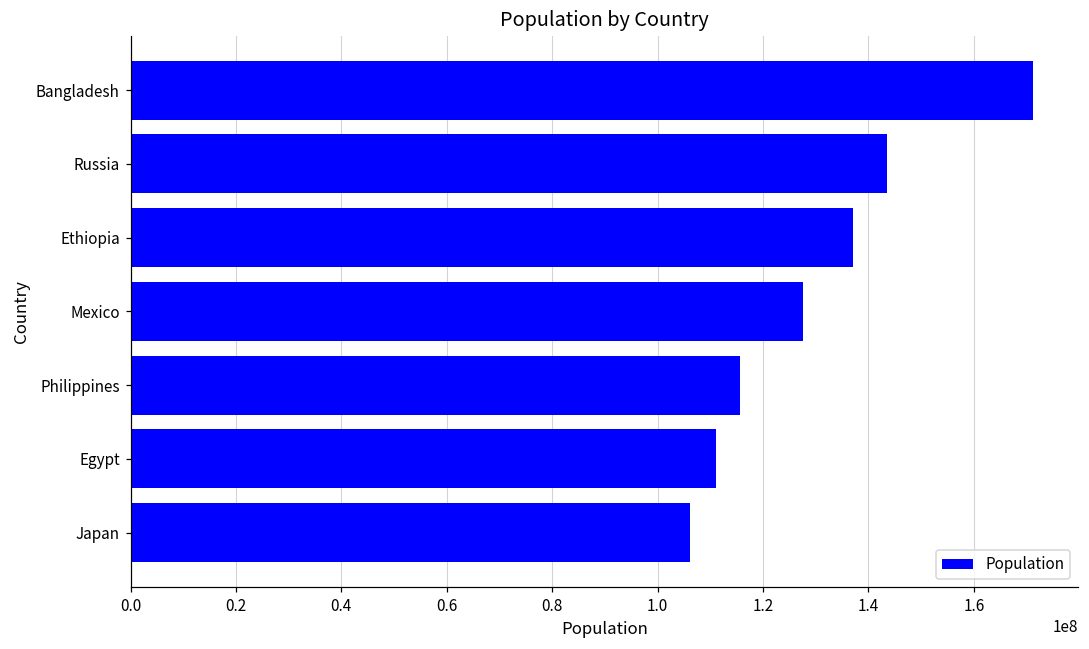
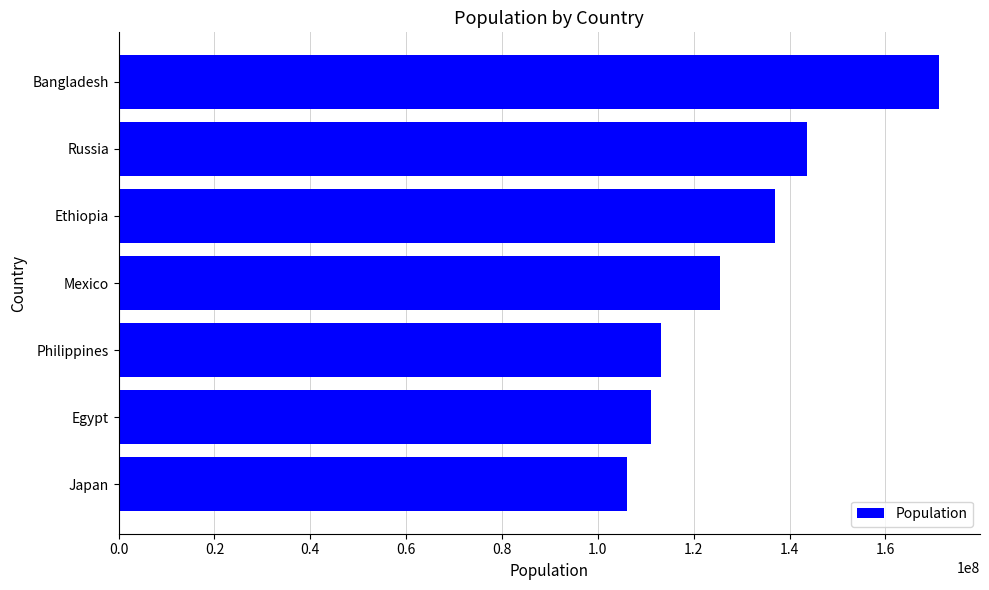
  {
    "Bangladesh": 171000000,
    "Russia": 144000000,
    "Ethiopia": 137000000,
-   "Mexico": 128000000,
-   "Philippines": 116000000,
+   "Mexico": 126000000,
+   "Philippines": 113000000,
    "Egypt": 111000000,
    "Japan": 106000000
  }
